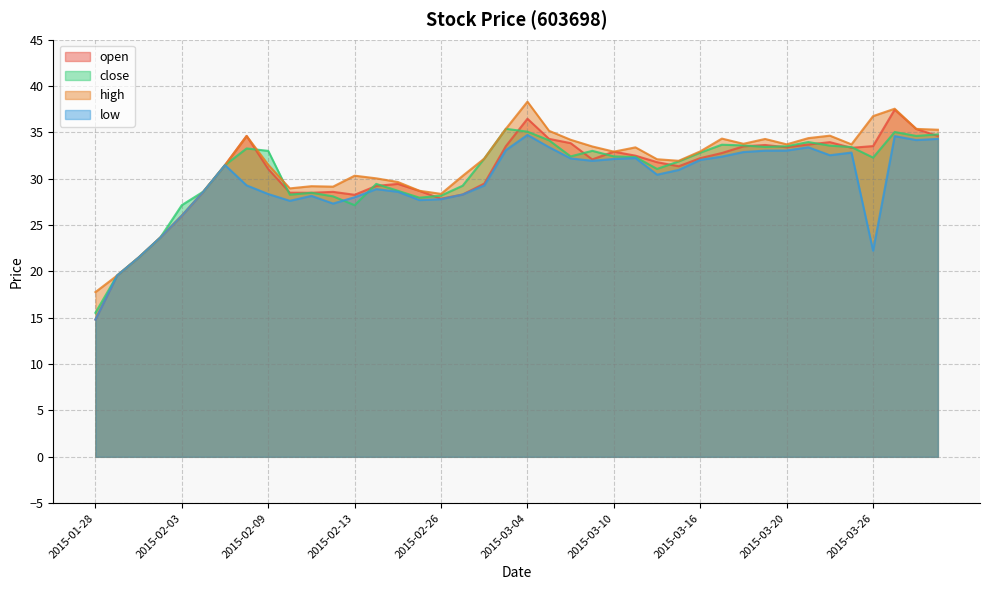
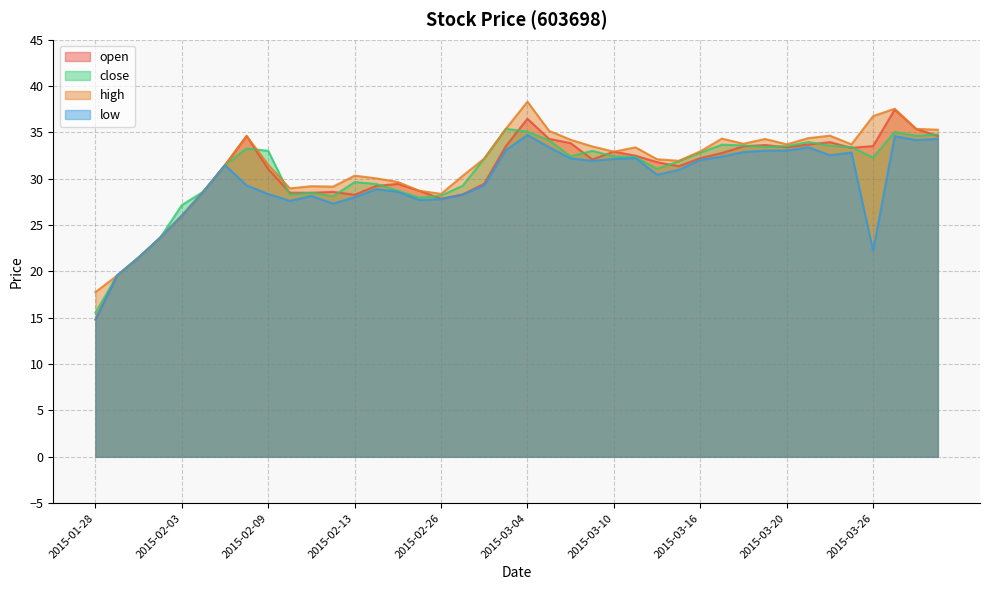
  {
    "close": {
      "2015-01-28": 16,
      "2015-02-03": 27,
      "2015-02-09": 33,
-     "2015-02-13": 27,
+     "2015-02-13": 30,
      "2015-03-04": 35,
      "2015-03-10": 32,
      "2015-03-26": 32
    },
    "low": {
      "2015-02-09": 28,
      "2015-03-04": 35,
      "2015-03-10": 32,
      "2015-03-20": 33,
      "2015-03-26": 22
    }
  }
